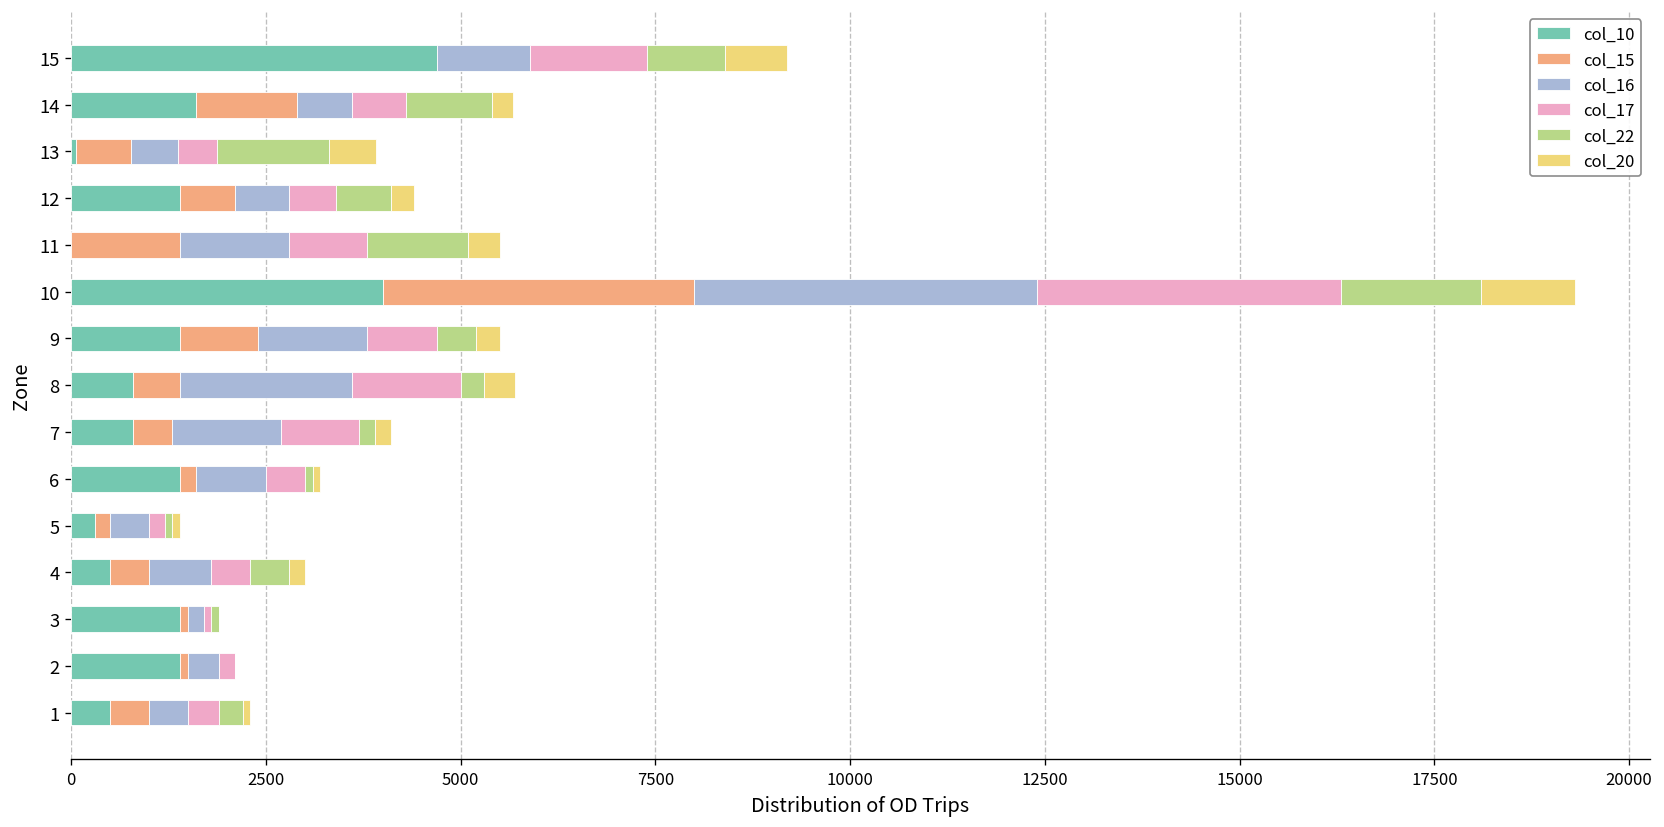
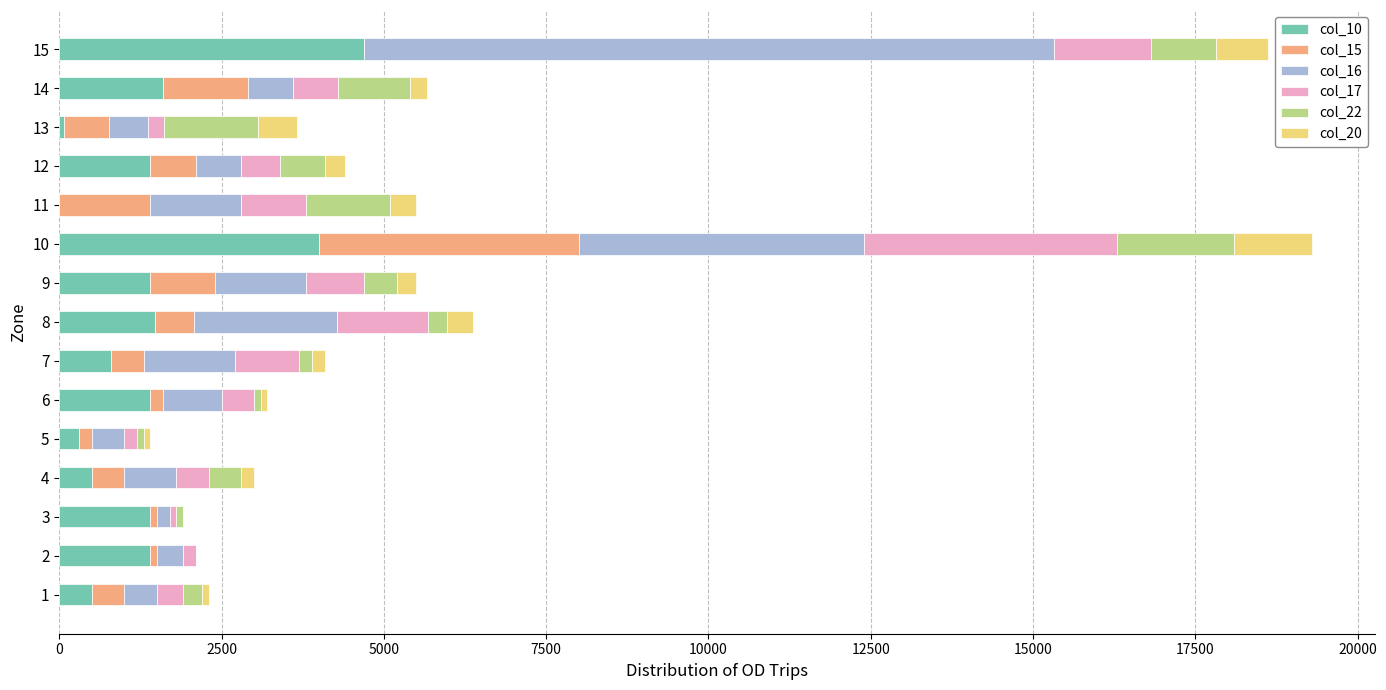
  {
    "col_10": {
      "15": 4700,
      "14": 1600,
      "13": 100,
      "12": 1400,
      "11": 0,
      "10": 4000,
      "9": 1400,
-     "8": 800,
+     "8": 1500,
      "7": 800,
      "6": 1400,
      "5": 300,
      "4": 500,
      "3": 1400,
      "2": 1400,
      "1": 500
    },
    "col_16": {
-     "15": 1200,
+     "15": 10600,
      "14": 700,
      "13": 600,
      "12": 700,
      "11": 1400,
      "10": 4400,
      "9": 1400,
      "8": 2200,
      "7": 1400,
      "6": 900,
      "5": 500,
      "4": 800,
      "3": 200,
      "2": 400,
      "1": 500
    },
    "col_17": {
      "15": 1500,
      "14": 700,
-     "13": 500,
+     "13": 200,
      "12": 600,
      "11": 1000,
      "10": 3900,
      "9": 900,
      "8": 1400,
      "7": 1000,
      "6": 500,
      "5": 200,
      "4": 500,
      "3": 100,
      "2": 200,
      "1": 400
    }
  }
